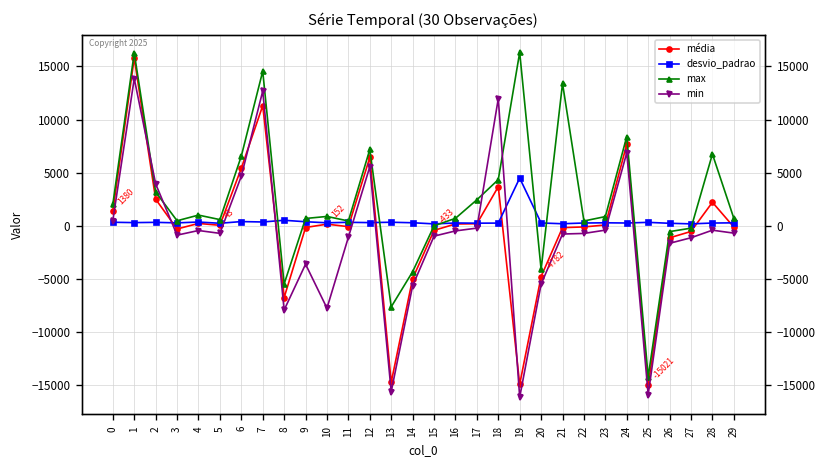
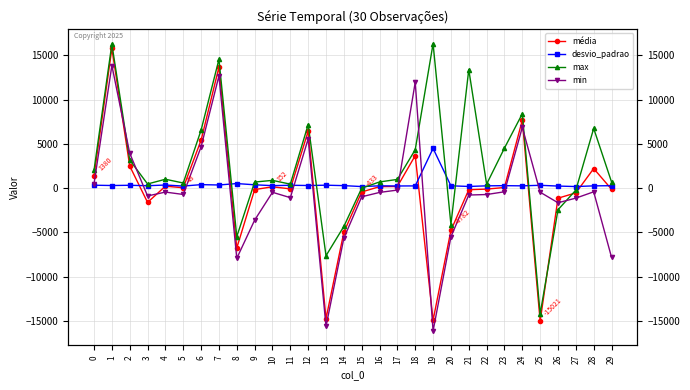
  {
    "média": {
      "1": 16000,
      "2": 3000,
-     "3": 0,
+     "3": -2000,
      "6": 5000,
-     "7": 11000,
+     "7": 14000,
      "8": -7000,
      "9": 0,
      "11": 0,
      "12": 6000,
      "13": -15000,
      "14": -5000,
      "18": 4000,
      "19": -15000,
      "21": 0,
      "22": 0,
      "24": 8000,
      "26": -1000,
      "27": -1000,
      "28": 2000,
      "29": 0
    },
    "desvio_padrao": {
      "1": 0,
      "2": 0,
      "6": 0,
      "7": 0,
      "8": 1000,
      "9": 0,
      "12": 0,
      "13": 0,
      "14": 0,
      "18": 0,
      "19": 4000,
      "20": 0,
      "21": 0,
      "24": 0,
      "25": 0,
      "26": 0,
      "27": 0,
      "28": 0,
      "29": 0
    },
    "max": {
      "2": 3000,
      "4": 1000,
      "6": 7000,
      "7": 15000,
      "8": -5000,
      "9": 1000,
      "10": 1000,
      "12": 7000,
      "13": -8000,
      "14": -4000,
-     "17": 2000,
+     "17": 1000,
      "18": 4000,
      "19": 16000,
      "21": 13000,
-     "23": 1000,
+     "23": 5000,
      "24": 8000,
-     "26": -1000,
+     "26": -2000,
      "27": 0,
      "28": 7000,
      "29": 1000
    },
    "min": {
      "1": 14000,
      "2": 4000,
      "3": -1000,
      "4": 0,
      "5": -1000,
      "6": 5000,
      "7": 13000,
      "8": -8000,
      "9": -4000,
-     "10": -8000,
+     "10": 0,
      "11": -1000,
      "12": 6000,
      "13": -16000,
      "14": -6000,
      "15": -1000,
      "16": 0,
      "17": 0,
      "18": 12000,
      "19": -16000,
      "20": -6000,
      "21": -1000,
      "22": -1000,
      "23": 0,
      "24": 7000,
-     "25": -16000,
+     "25": 0,
      "26": -2000,
      "27": -1000,
      "28": 0,
-     "29": -1000
+     "29": -8000
    }
  }
